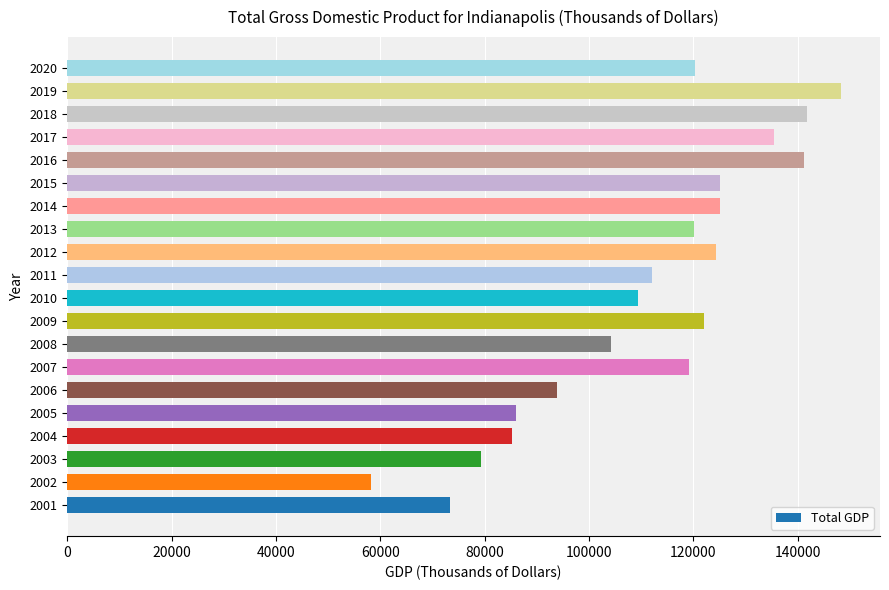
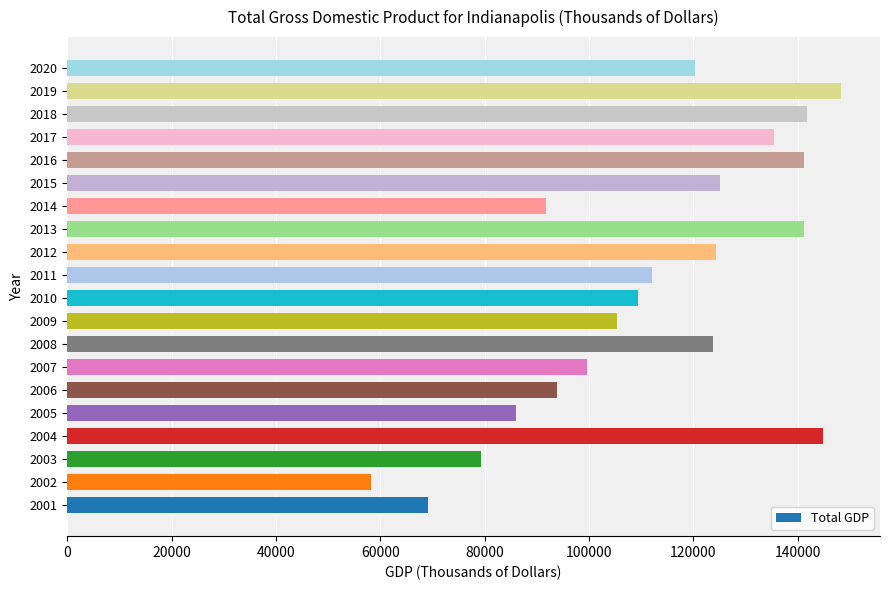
  {
    "2020": 120000,
    "2019": 148000,
    "2018": 142000,
    "2017": 135000,
    "2016": 141000,
    "2015": 125000,
-   "2014": 125000,
-   "2013": 120000,
+   "2014": 92000,
+   "2013": 141000,
    "2012": 124000,
    "2011": 112000,
    "2010": 109000,
-   "2009": 122000,
-   "2008": 104000,
-   "2007": 119000,
+   "2009": 105000,
+   "2008": 124000,
+   "2007": 100000,
    "2006": 94000,
    "2005": 86000,
-   "2004": 85000,
+   "2004": 145000,
    "2003": 79000,
    "2002": 58000,
-   "2001": 73000
+   "2001": 69000
  }
